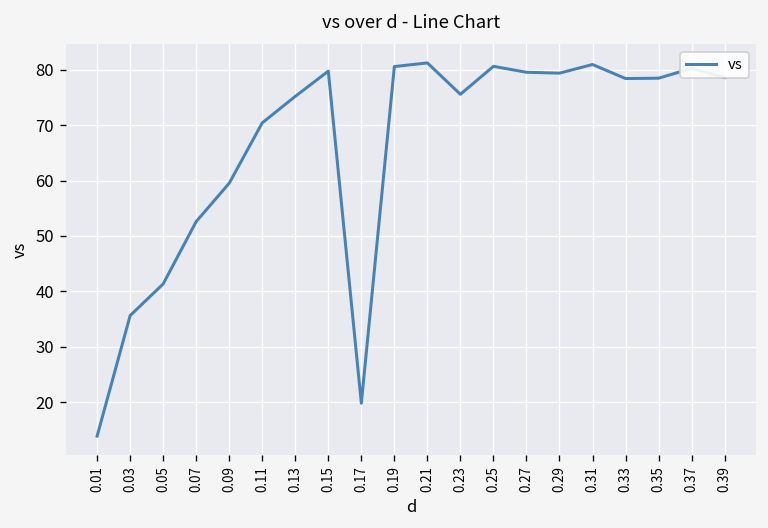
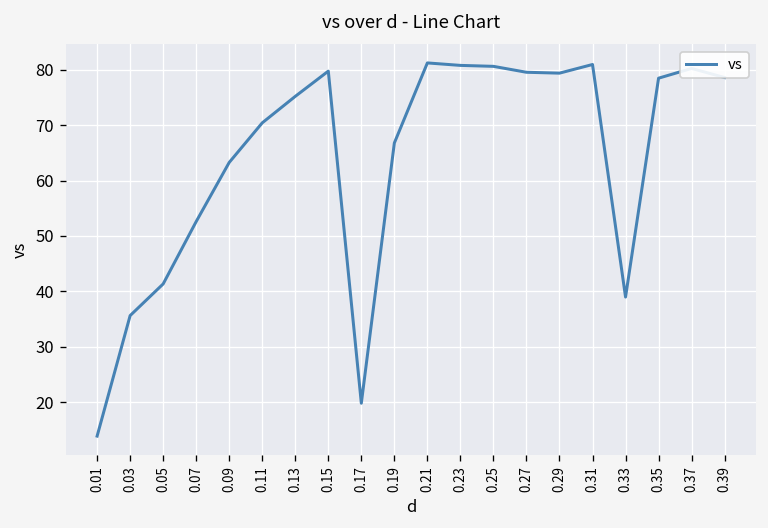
  {
    "0.01": 14,
    "0.03": 36,
    "0.05": 41,
    "0.07": 53,
-   "0.09": 60,
+   "0.09": 63,
    "0.11": 70,
    "0.13": 75,
    "0.15": 80,
    "0.17": 20,
-   "0.19": 81,
+   "0.19": 67,
    "0.21": 81,
-   "0.23": 76,
+   "0.23": 81,
    "0.25": 81,
    "0.27": 80,
    "0.29": 79,
    "0.31": 81,
-   "0.33": 78,
+   "0.33": 39,
    "0.35": 78
  }
